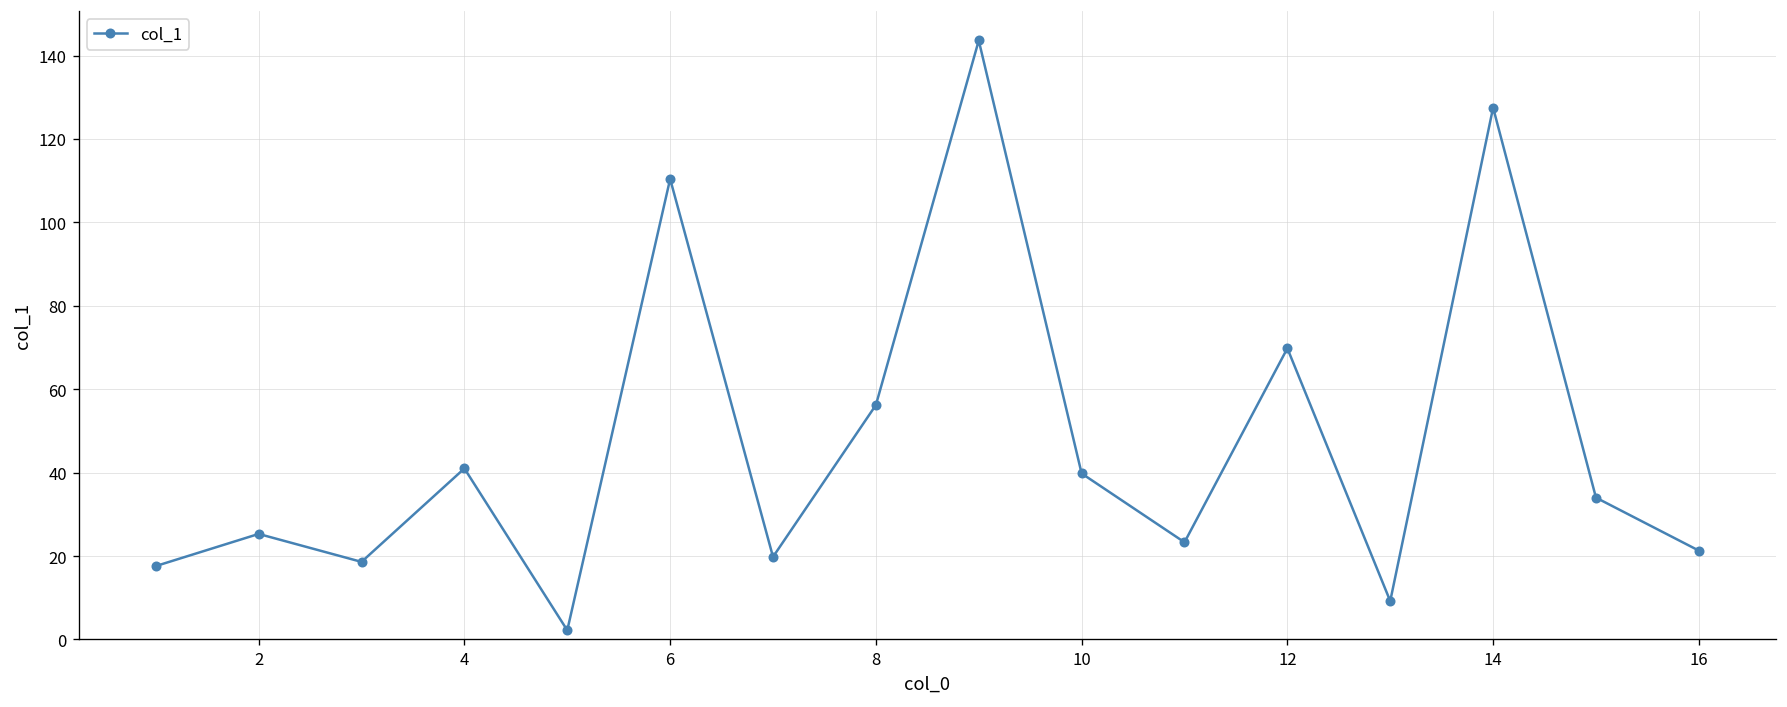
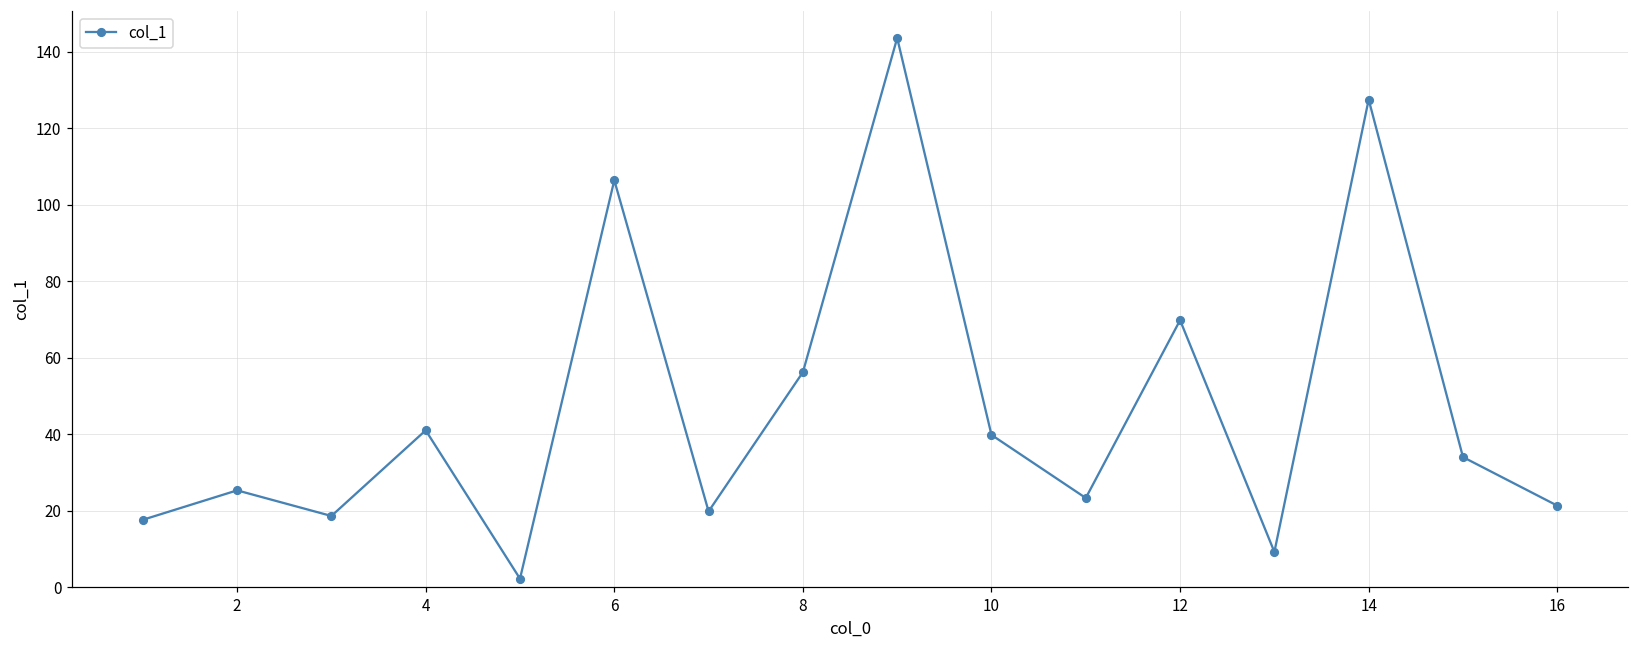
  {
    "2": 25,
    "4": 41,
-   "6": 110,
+   "6": 106,
    "8": 56,
    "10": 40,
    "12": 70,
    "14": 128,
    "16": 21
  }
